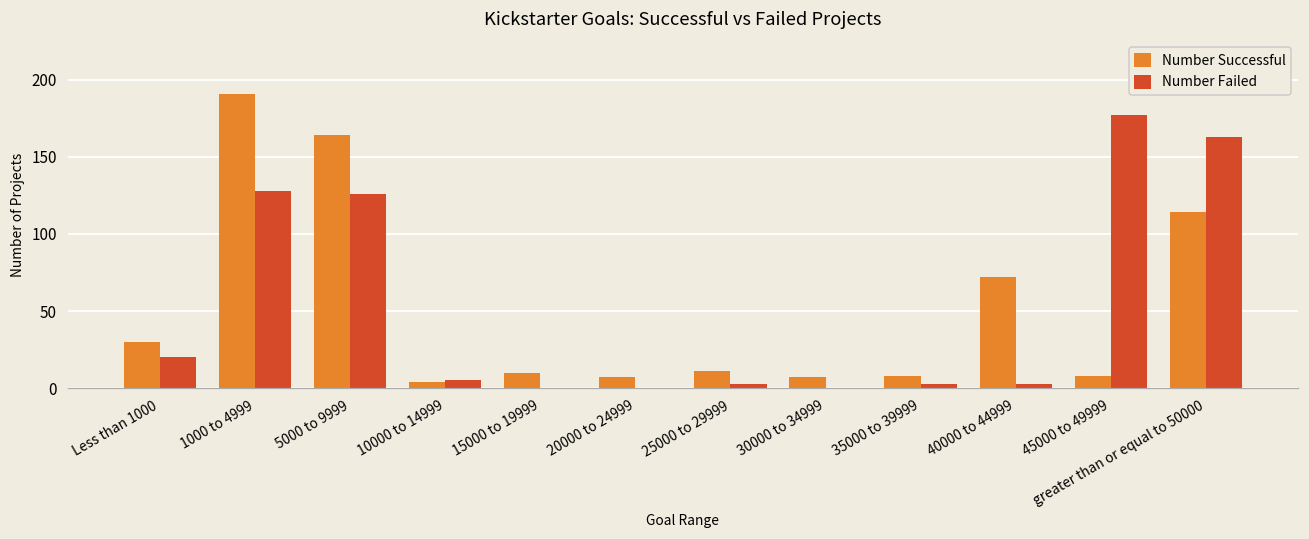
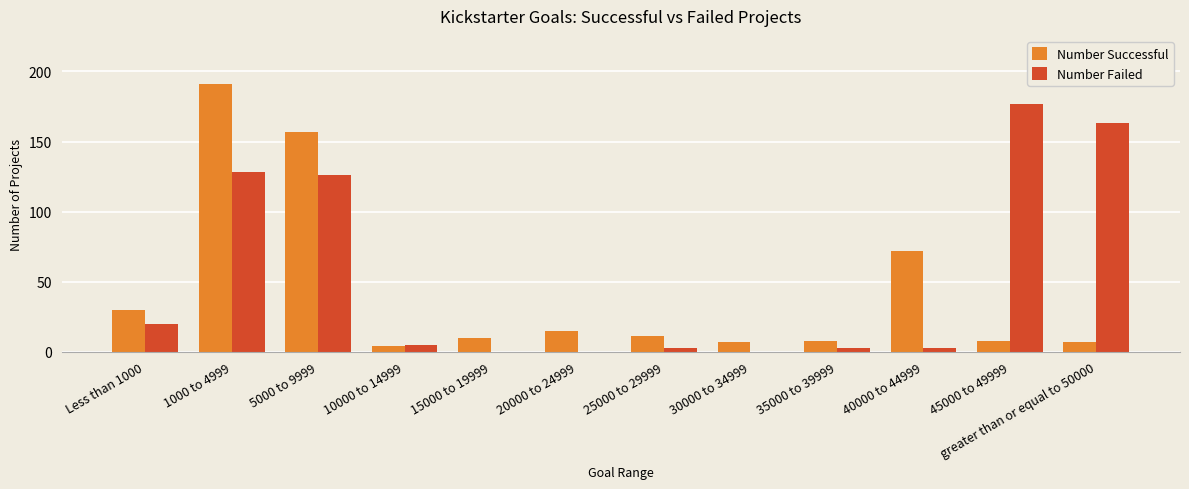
  {
    "Number Successful": {
      "Less than 1000": 30,
      "1000 to 4999": 191,
-     "5000 to 9999": 164,
+     "5000 to 9999": 157,
      "10000 to 14999": 4,
      "15000 to 19999": 10,
-     "20000 to 24999": 7,
+     "20000 to 24999": 15,
      "25000 to 29999": 11,
      "30000 to 34999": 7,
      "35000 to 39999": 8,
      "40000 to 44999": 72,
      "45000 to 49999": 8,
-     "greater than or equal to 50000": 114
+     "greater than or equal to 50000": 7
    },
    "Number Failed": {
      "Less than 1000": 20,
      "1000 to 4999": 128,
      "5000 to 9999": 126,
      "10000 to 14999": 5,
      "15000 to 19999": 0,
      "20000 to 24999": 0,
      "25000 to 29999": 3,
      "30000 to 34999": 0,
      "35000 to 39999": 3,
      "40000 to 44999": 3,
      "45000 to 49999": 177,
      "greater than or equal to 50000": 163
    }
  }
